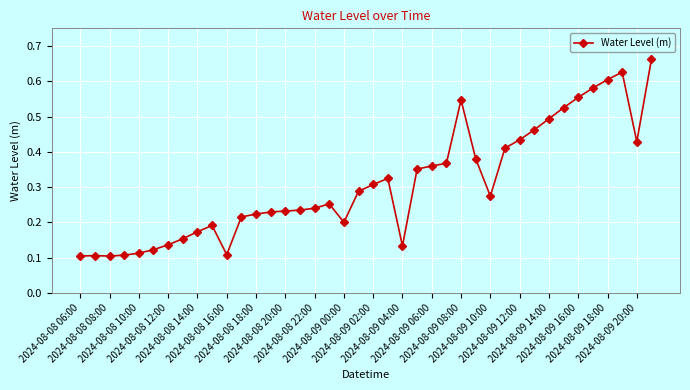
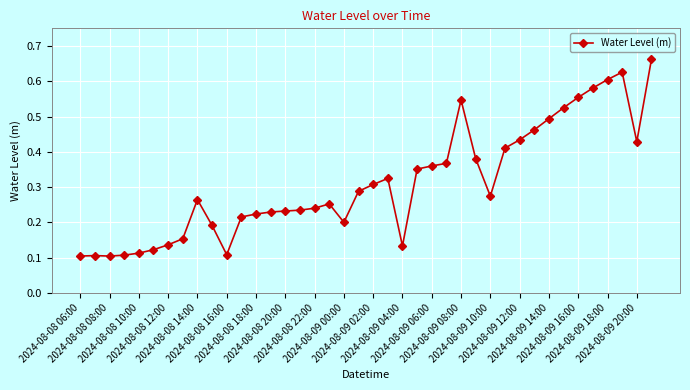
  {
    "2024-08-08 06:00": 0.10,
    "2024-08-08 08:00": 0.10,
    "2024-08-08 10:00": 0.11,
    "2024-08-08 12:00": 0.14,
-   "2024-08-08 14:00": 0.17,
+   "2024-08-08 14:00": 0.26,
    "2024-08-08 16:00": 0.11,
    "2024-08-08 18:00": 0.22,
    "2024-08-08 20:00": 0.23,
    "2024-08-08 22:00": 0.24,
    "2024-08-09 00:00": 0.20,
    "2024-08-09 02:00": 0.31,
    "2024-08-09 04:00": 0.13,
    "2024-08-09 06:00": 0.36,
    "2024-08-09 08:00": 0.55,
    "2024-08-09 10:00": 0.27,
    "2024-08-09 12:00": 0.43,
    "2024-08-09 14:00": 0.49,
    "2024-08-09 16:00": 0.55,
    "2024-08-09 18:00": 0.60,
    "2024-08-09 20:00": 0.43
  }
